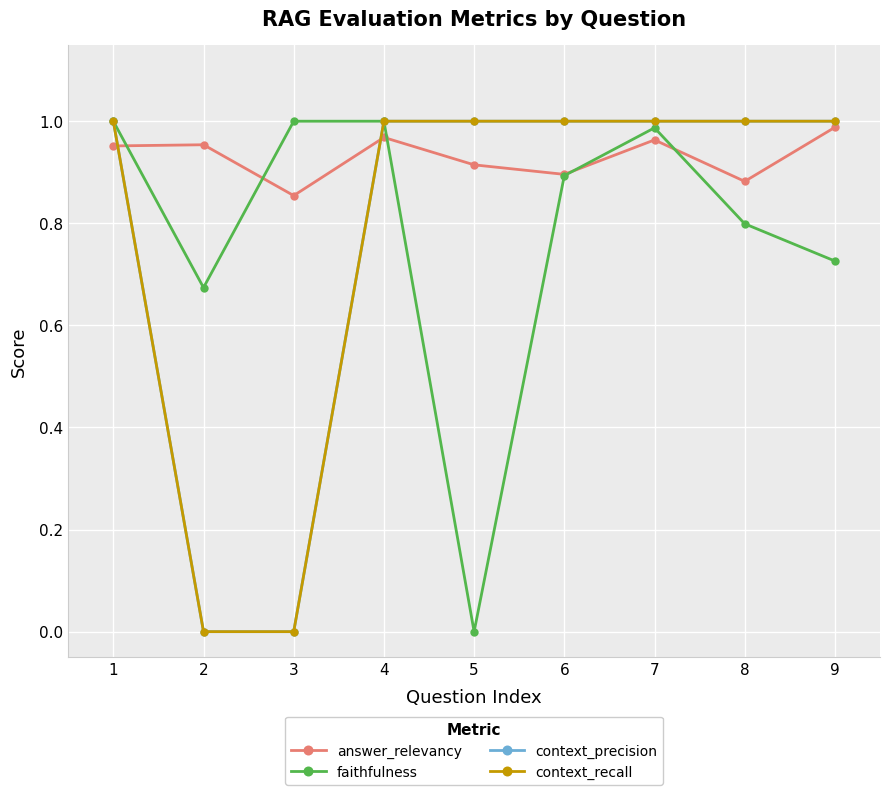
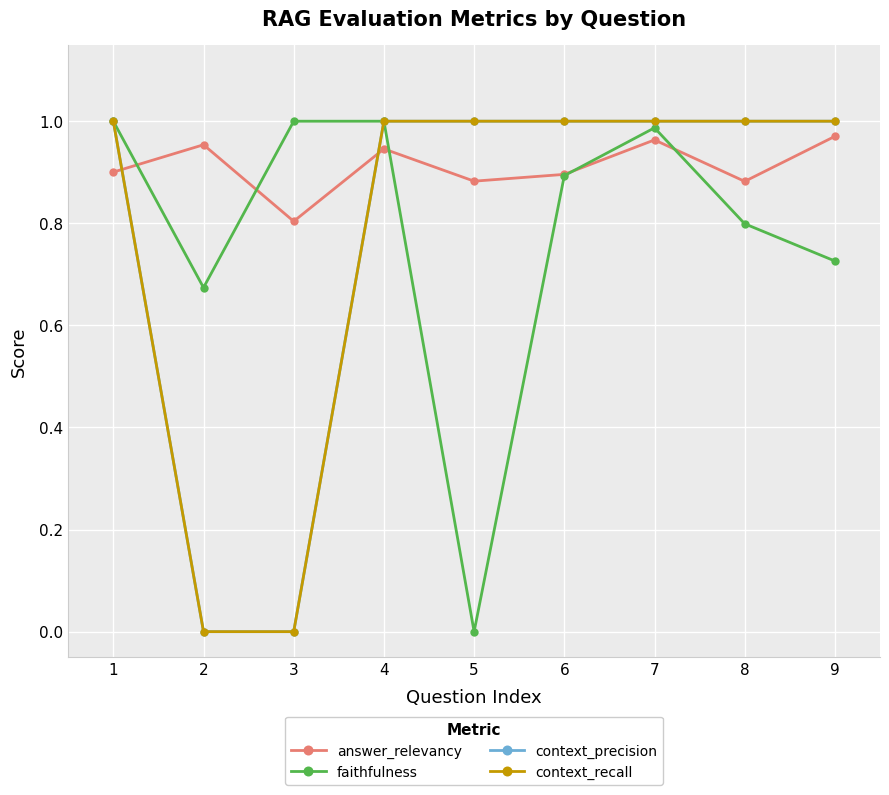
  {
    "answer_relevancy": {
-     "1": 0.95,
+     "1": 0.90,
      "2": 0.95,
-     "3": 0.85,
-     "4": 0.97,
-     "5": 0.91,
+     "3": 0.80,
+     "4": 0.95,
+     "5": 0.88,
      "7": 0.96,
      "8": 0.88,
-     "9": 0.99
+     "9": 0.97
    },
    "faithfulness": {
      "2": 0.67,
      "3": 1.00,
      "5": 0.00,
      "7": 0.99,
      "8": 0.80,
      "9": 0.73
    },
    "context_recall": {
      "2": 0.00,
      "3": 0.00,
      "5": 1.00,
      "6": 1.00,
      "7": 1.00,
      "8": 1.00,
      "9": 1.00
    }
  }
